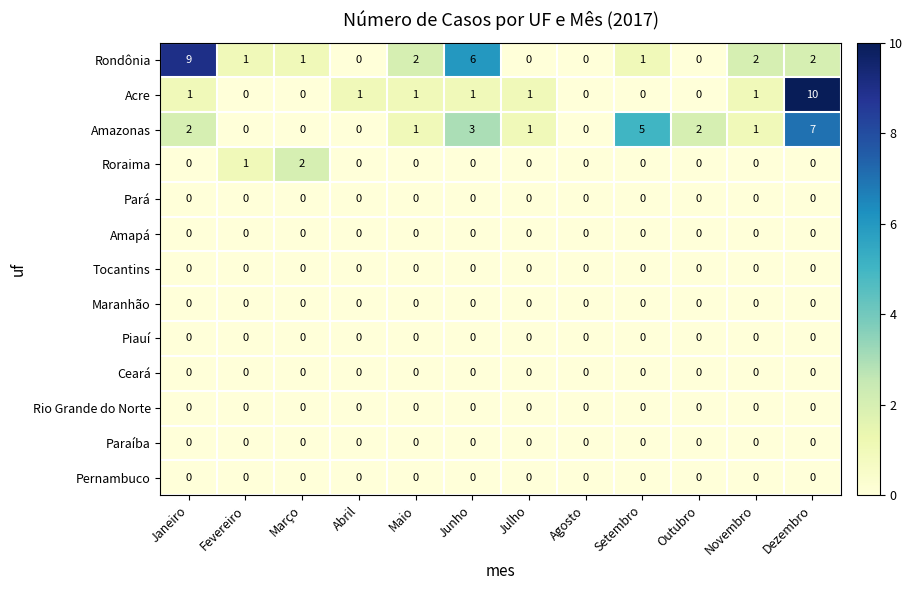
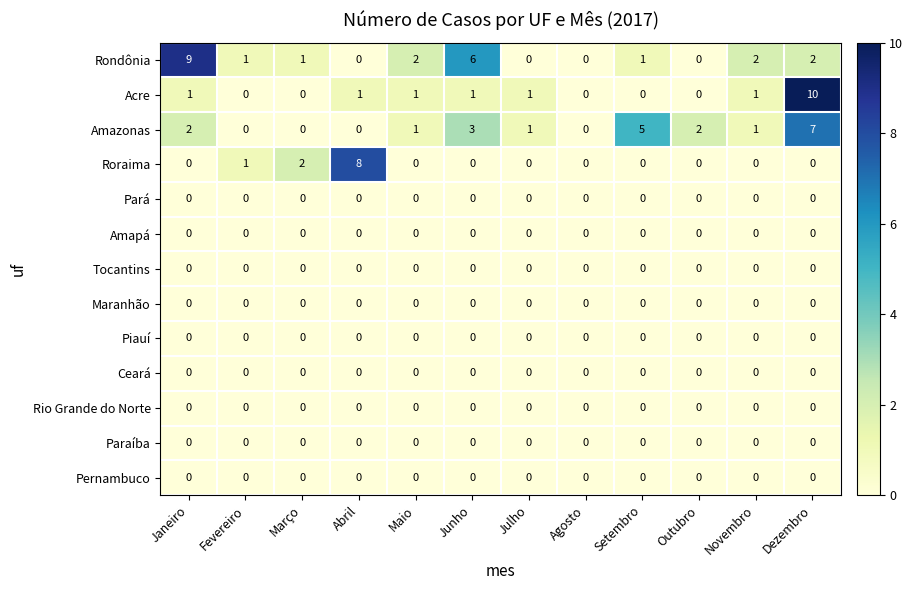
  {
    "Rondônia": {
      "Janeiro": 9,
      "Fevereiro": 1,
      "Março": 1,
      "Abril": 0,
      "Maio": 2,
      "Junho": 6,
      "Julho": 0,
      "Agosto": 0,
      "Setembro": 1,
      "Outubro": 0,
      "Novembro": 2,
      "Dezembro": 2
    },
    "Acre": {
      "Janeiro": 1,
      "Fevereiro": 0,
      "Março": 0,
      "Abril": 1,
      "Maio": 1,
      "Junho": 1,
      "Julho": 1,
      "Agosto": 0,
      "Setembro": 0,
      "Outubro": 0,
      "Novembro": 1,
      "Dezembro": 10
    },
    "Amazonas": {
      "Janeiro": 2,
      "Fevereiro": 0,
      "Março": 0,
      "Abril": 0,
      "Maio": 1,
      "Junho": 3,
      "Julho": 1,
      "Agosto": 0,
      "Setembro": 5,
      "Outubro": 2,
      "Novembro": 1,
      "Dezembro": 7
    },
    "Roraima": {
      "Janeiro": 0,
      "Fevereiro": 1,
      "Março": 2,
-     "Abril": 0,
+     "Abril": 8,
      "Maio": 0,
      "Junho": 0,
      "Julho": 0,
      "Agosto": 0,
      "Setembro": 0,
      "Outubro": 0,
      "Novembro": 0,
      "Dezembro": 0
    },
    "Pará": {
      "Janeiro": 0,
      "Fevereiro": 0,
      "Março": 0,
      "Abril": 0,
      "Maio": 0,
      "Junho": 0,
      "Julho": 0,
      "Agosto": 0,
      "Setembro": 0,
      "Outubro": 0,
      "Novembro": 0,
      "Dezembro": 0
    },
    "Amapá": {
      "Janeiro": 0,
      "Fevereiro": 0,
      "Março": 0,
      "Abril": 0,
      "Maio": 0,
      "Junho": 0,
      "Julho": 0,
      "Agosto": 0,
      "Setembro": 0,
      "Outubro": 0,
      "Novembro": 0,
      "Dezembro": 0
    },
    "Tocantins": {
      "Janeiro": 0,
      "Fevereiro": 0,
      "Março": 0,
      "Abril": 0,
      "Maio": 0,
      "Junho": 0,
      "Julho": 0,
      "Agosto": 0,
      "Setembro": 0,
      "Outubro": 0,
      "Novembro": 0,
      "Dezembro": 0
    },
    "Maranhão": {
      "Janeiro": 0,
      "Fevereiro": 0,
      "Março": 0,
      "Abril": 0,
      "Maio": 0,
      "Junho": 0,
      "Julho": 0,
      "Agosto": 0,
      "Setembro": 0,
      "Outubro": 0,
      "Novembro": 0,
      "Dezembro": 0
    },
    "Piauí": {
      "Janeiro": 0,
      "Fevereiro": 0,
      "Março": 0,
      "Abril": 0,
      "Maio": 0,
      "Junho": 0,
      "Julho": 0,
      "Agosto": 0,
      "Setembro": 0,
      "Outubro": 0,
      "Novembro": 0,
      "Dezembro": 0
    },
    "Ceará": {
      "Janeiro": 0,
      "Fevereiro": 0,
      "Março": 0,
      "Abril": 0,
      "Maio": 0,
      "Junho": 0,
      "Julho": 0,
      "Agosto": 0,
      "Setembro": 0,
      "Outubro": 0,
      "Novembro": 0,
      "Dezembro": 0
    },
    "Rio Grande do Norte": {
      "Janeiro": 0,
      "Fevereiro": 0,
      "Março": 0,
      "Abril": 0,
      "Maio": 0,
      "Junho": 0,
      "Julho": 0,
      "Agosto": 0,
      "Setembro": 0,
      "Outubro": 0,
      "Novembro": 0,
      "Dezembro": 0
    },
    "Paraíba": {
      "Janeiro": 0,
      "Fevereiro": 0,
      "Março": 0,
      "Abril": 0,
      "Maio": 0,
      "Junho": 0,
      "Julho": 0,
      "Agosto": 0,
      "Setembro": 0,
      "Outubro": 0,
      "Novembro": 0,
      "Dezembro": 0
    },
    "Pernambuco": {
      "Janeiro": 0,
      "Fevereiro": 0,
      "Março": 0,
      "Abril": 0,
      "Maio": 0,
      "Junho": 0,
      "Julho": 0,
      "Agosto": 0,
      "Setembro": 0,
      "Outubro": 0,
      "Novembro": 0,
      "Dezembro": 0
    }
  }
